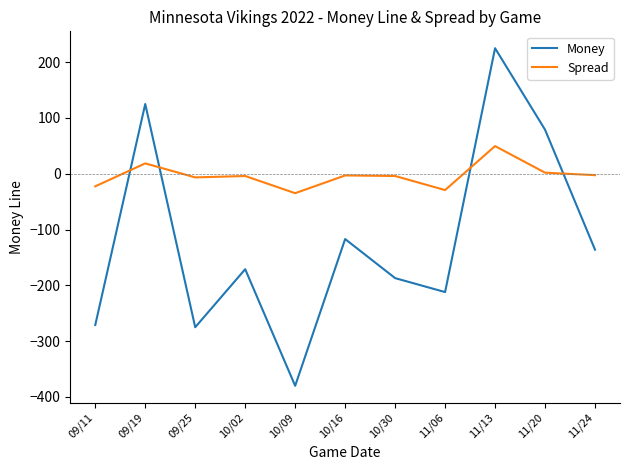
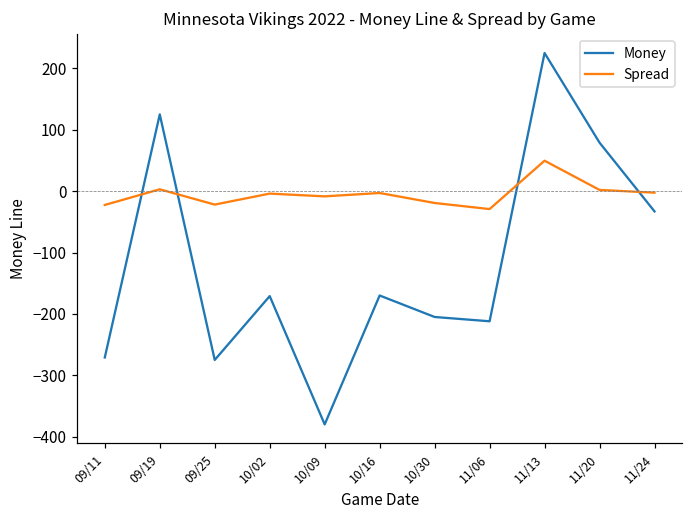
  {
    "Money": {
      "09/11": -270,
      "09/19": 130,
      "09/25": -280,
      "10/02": -170,
      "10/09": -380,
-     "10/16": -120,
-     "10/30": -190,
+     "10/16": -170,
+     "10/30": -210,
      "11/06": -210,
      "11/13": 230,
      "11/20": 80,
-     "11/24": -140
+     "11/24": -30
    },
    "Spread": {
      "09/11": -20,
-     "09/19": 20,
-     "09/25": -10,
+     "09/19": 0,
+     "09/25": -20,
      "10/02": 0,
-     "10/09": -30,
+     "10/09": -10,
      "10/16": 0,
-     "10/30": 0,
+     "10/30": -20,
      "11/06": -30,
      "11/13": 50,
      "11/20": 0,
      "11/24": 0
    }
  }
